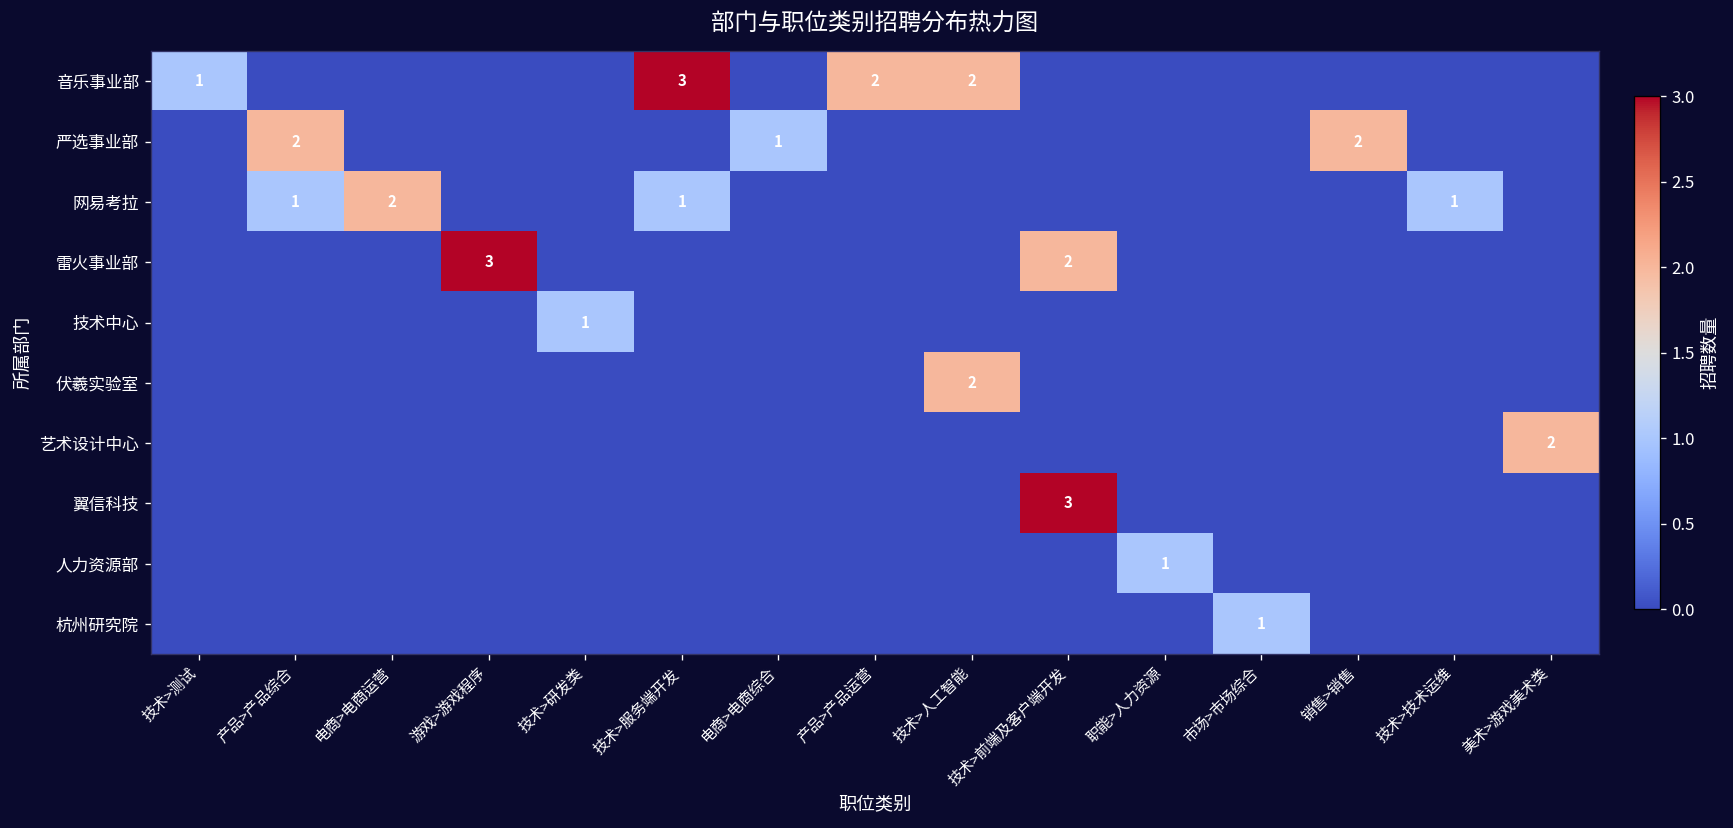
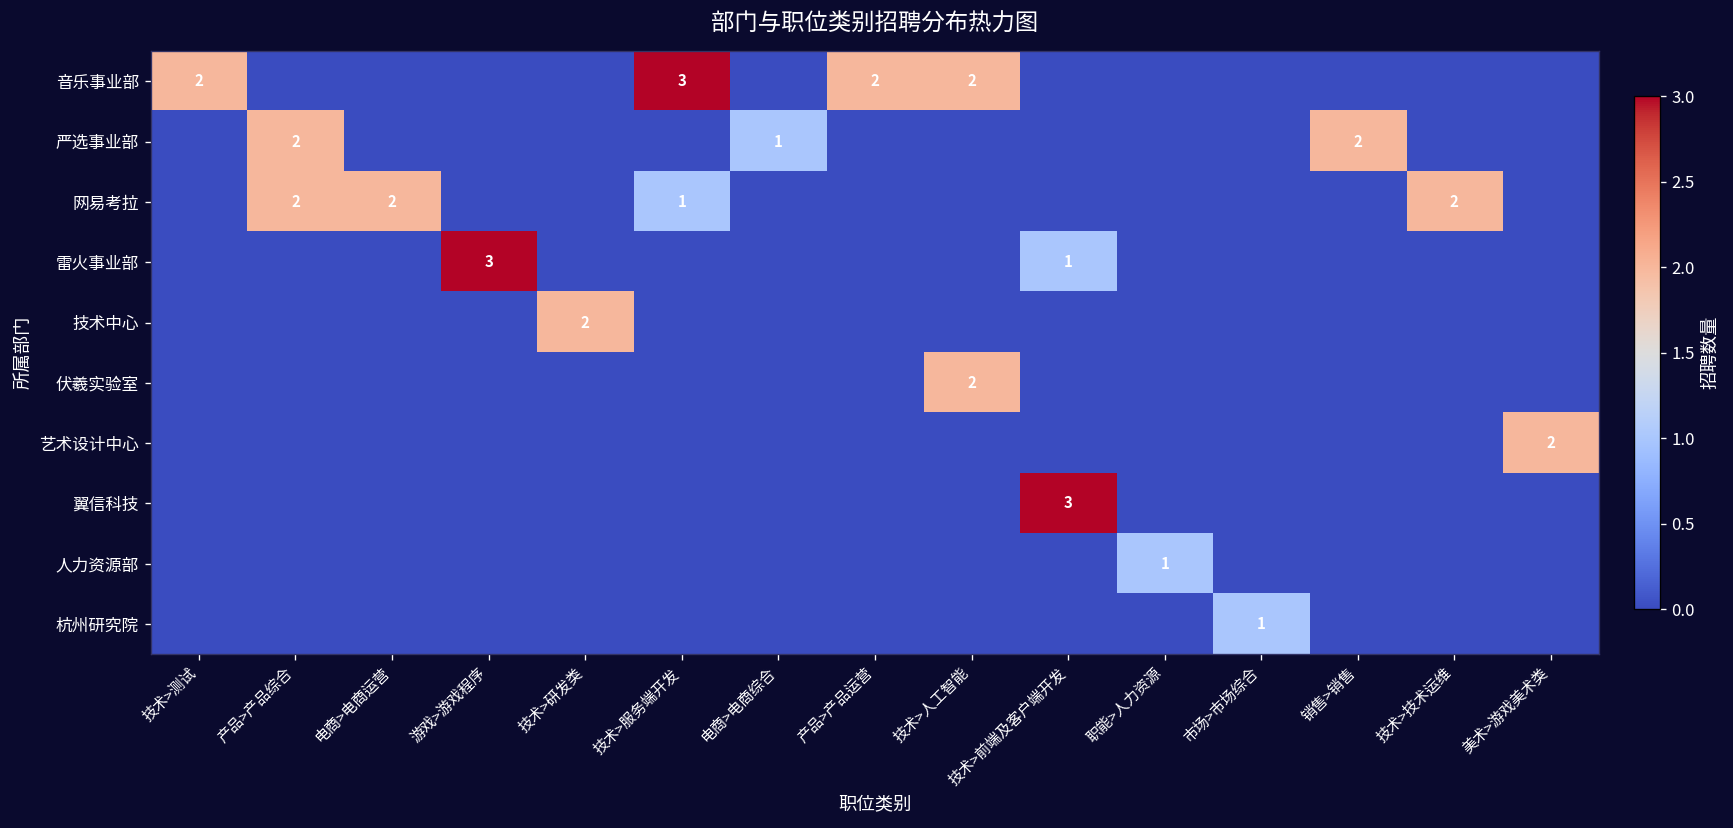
  {
    "音乐事业部": {
-     "技术>测试": 1,
+     "技术>测试": 2,
      "技术>服务端开发": 3,
      "产品>产品运营": 2,
      "技术>人工智能": 2
    },
    "严选事业部": {
      "产品>产品综合": 2,
      "电商>电商综合": 1,
      "销售>销售": 2
    },
    "网易考拉": {
-     "产品>产品综合": 1,
+     "产品>产品综合": 2,
      "电商>电商运营": 2,
      "技术>服务端开发": 1,
-     "技术>技术运维": 1
+     "技术>技术运维": 2
    },
    "雷火事业部": {
      "游戏>游戏程序": 3,
-     "技术>前端及客户端开发": 2
+     "技术>前端及客户端开发": 1
    },
    "技术中心": {
-     "技术>研发类": 1
+     "技术>研发类": 2
    },
    "伏羲实验室": {
      "技术>人工智能": 2
    },
    "艺术设计中心": {
      "美术>游戏美术类": 2
    },
    "翼信科技": {
      "技术>前端及客户端开发": 3
    },
    "人力资源部": {
      "职能>人力资源": 1
    },
    "杭州研究院": {
      "市场>市场综合": 1
    }
  }
